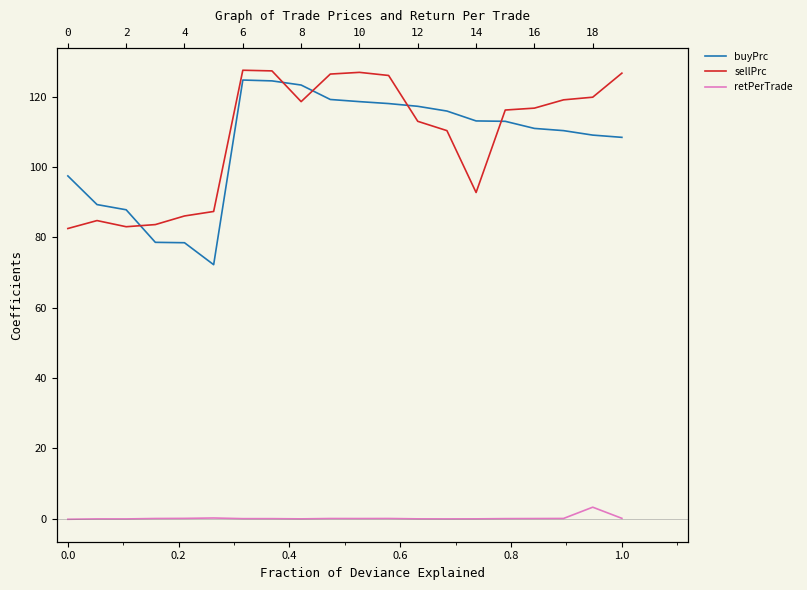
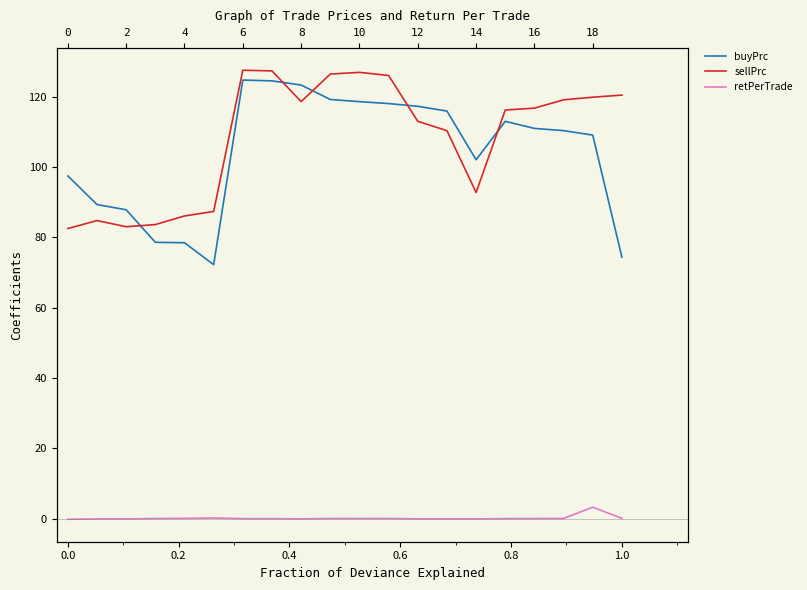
  {
    "buyPrc": {
      "0.0": 98,
      "2": 88,
      "4": 79,
      "6": 125,
      "8": 123,
      "10": 119,
      "12": 117,
-     "14": 113,
+     "14": 102,
      "16": 111,
      "18": 109,
-     "1.0": 108
+     "1.0": 74
    },
    "sellPrc": {
      "0.0": 83,
      "2": 83,
      "4": 86,
      "6": 128,
      "8": 119,
      "10": 127,
      "12": 113,
      "14": 93,
      "16": 117,
      "18": 120,
-     "1.0": 127
+     "1.0": 120
    },
    "retPerTrade": {
      "0.0": 0,
      "2": 0,
      "4": 0,
      "6": 0,
      "8": 0,
      "10": 0,
      "12": 0,
      "14": 0,
      "16": 0,
      "18": 3,
      "1.0": 0
    }
  }
